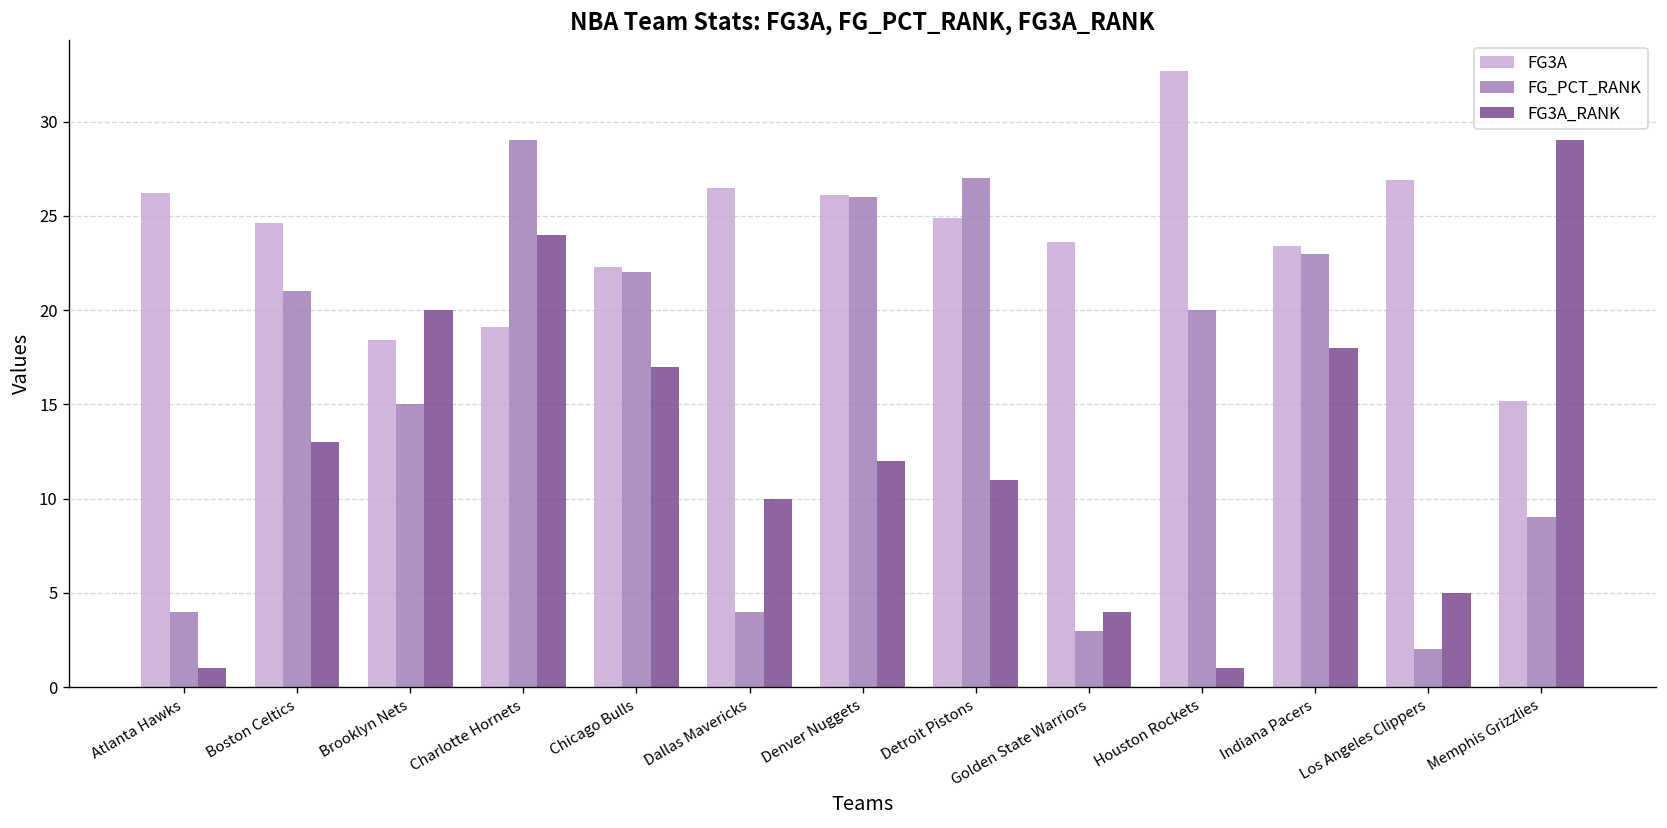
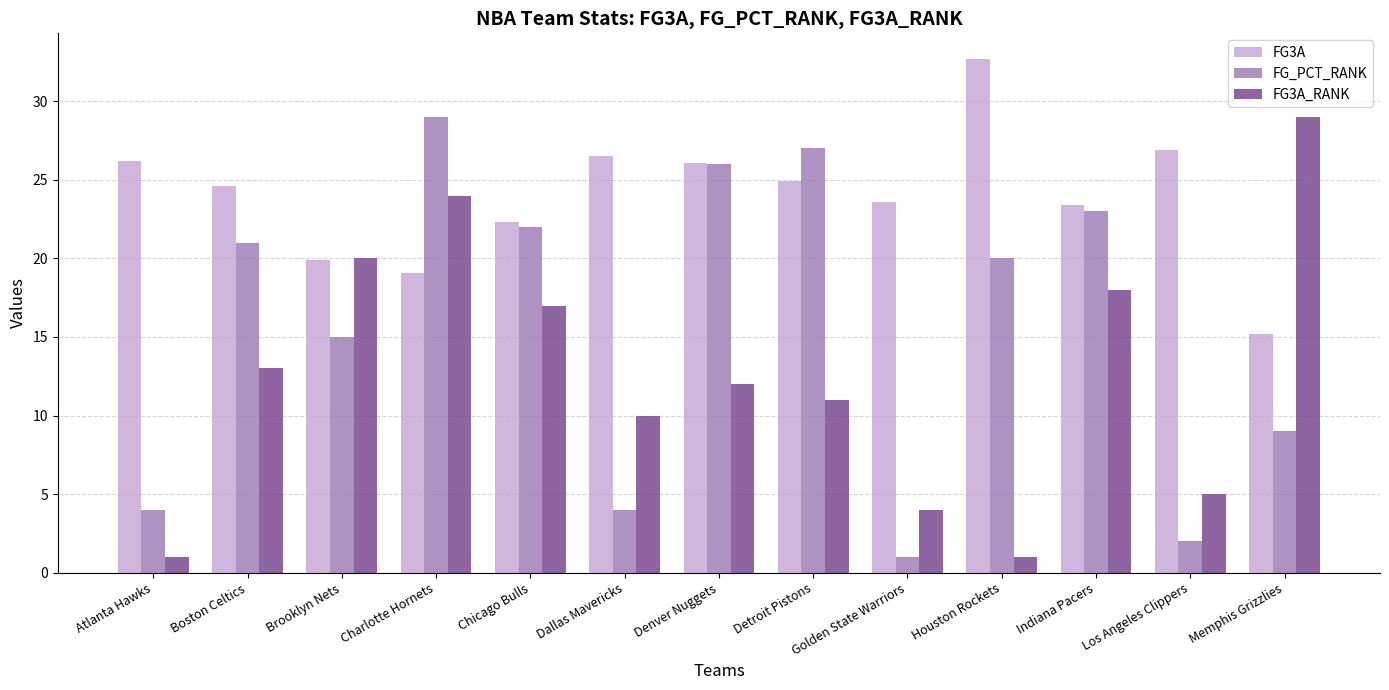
  {
    "FG3A": {
      "Atlanta Hawks": 26.2,
      "Boston Celtics": 24.6,
-     "Brooklyn Nets": 18.4,
+     "Brooklyn Nets": 19.9,
      "Charlotte Hornets": 19.1,
      "Chicago Bulls": 22.3,
      "Dallas Mavericks": 26.5,
      "Denver Nuggets": 26.1,
      "Detroit Pistons": 24.9,
      "Golden State Warriors": 23.6,
      "Houston Rockets": 32.7,
      "Indiana Pacers": 23.4,
      "Los Angeles Clippers": 26.9,
      "Memphis Grizzlies": 15.2
    },
    "FG_PCT_RANK": {
      "Atlanta Hawks": 4,
      "Boston Celtics": 21,
      "Brooklyn Nets": 15,
      "Charlotte Hornets": 29,
      "Chicago Bulls": 22,
      "Dallas Mavericks": 4,
      "Denver Nuggets": 26,
      "Detroit Pistons": 27,
-     "Golden State Warriors": 3,
+     "Golden State Warriors": 1,
      "Houston Rockets": 20,
      "Indiana Pacers": 23,
      "Los Angeles Clippers": 2,
      "Memphis Grizzlies": 9
    },
    "FG3A_RANK": {
      "Atlanta Hawks": 1.0,
      "Boston Celtics": 13.0,
      "Brooklyn Nets": 20.0,
      "Charlotte Hornets": 24.0,
      "Chicago Bulls": 17.0,
      "Dallas Mavericks": 10.0,
      "Denver Nuggets": 12.0,
      "Detroit Pistons": 11.0,
      "Golden State Warriors": 4.0,
      "Houston Rockets": 1.0,
      "Indiana Pacers": 18.0,
      "Los Angeles Clippers": 5.0,
      "Memphis Grizzlies": 29.0
    }
  }
